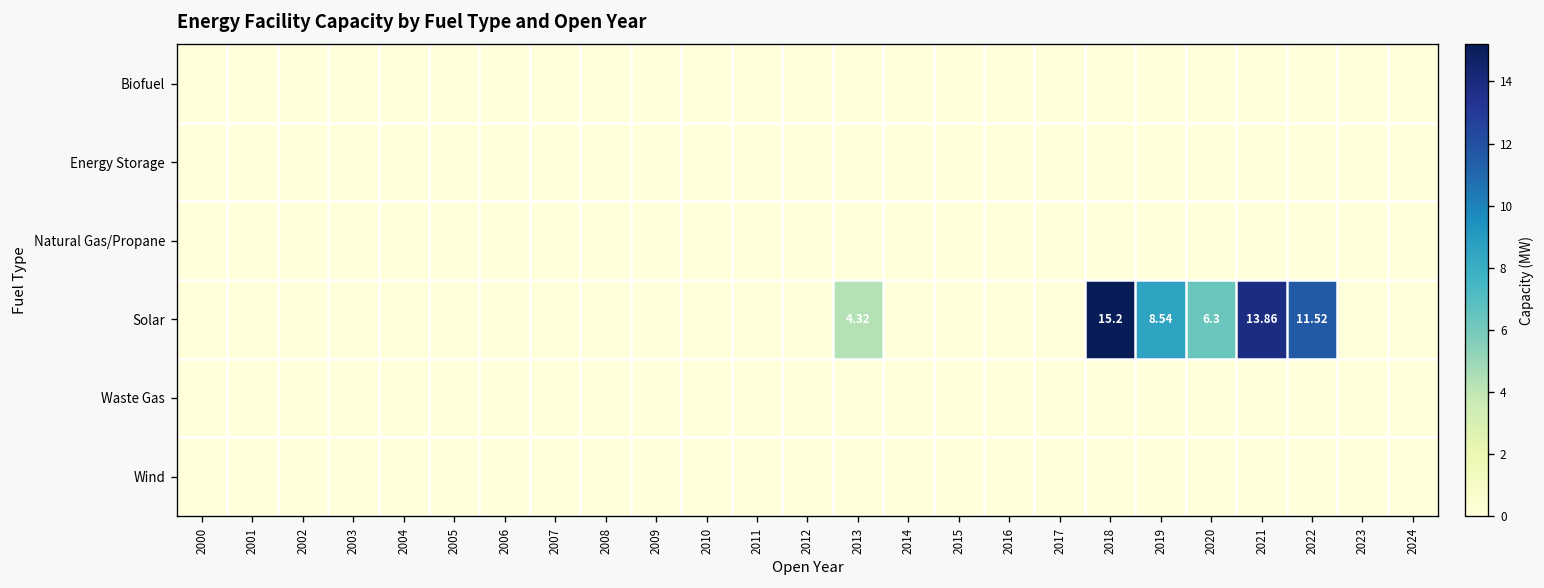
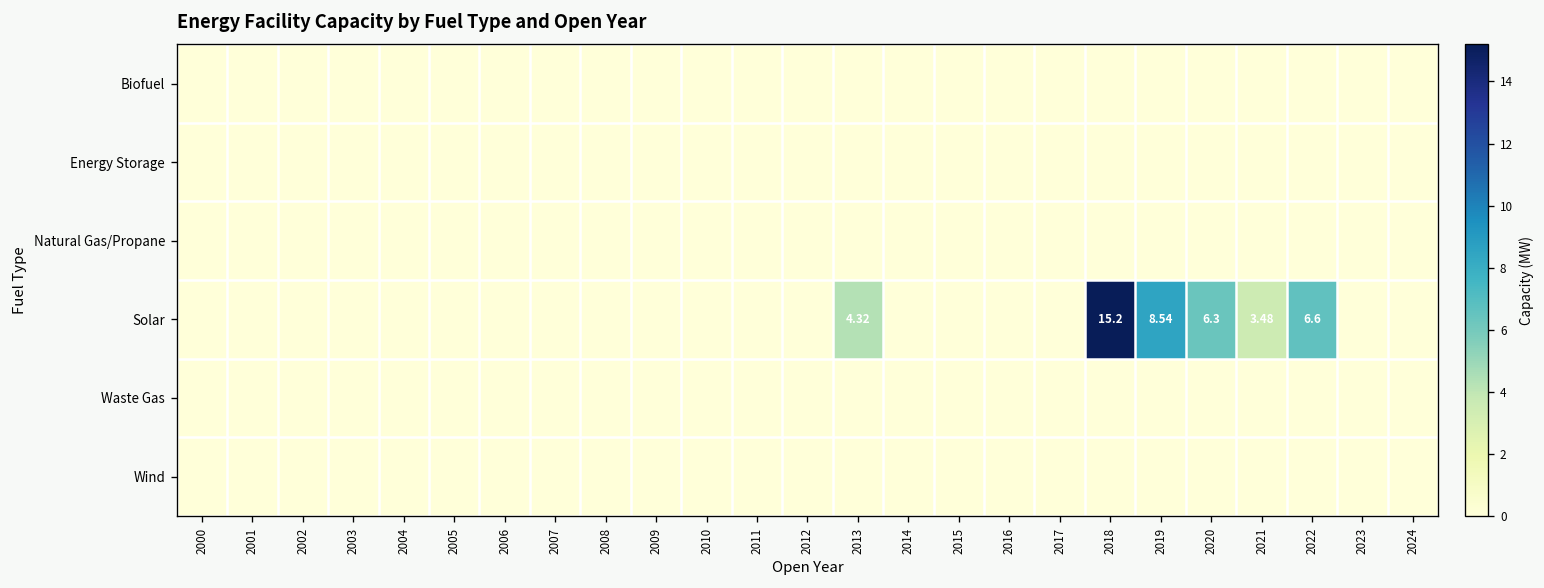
  {
    "Solar": {
      "2013": 4.32,
      "2018": 15.2,
      "2019": 8.54,
      "2020": 6.3,
-     "2021": 13.86,
-     "2022": 11.52
+     "2021": 3.48,
+     "2022": 6.6
    }
  }
